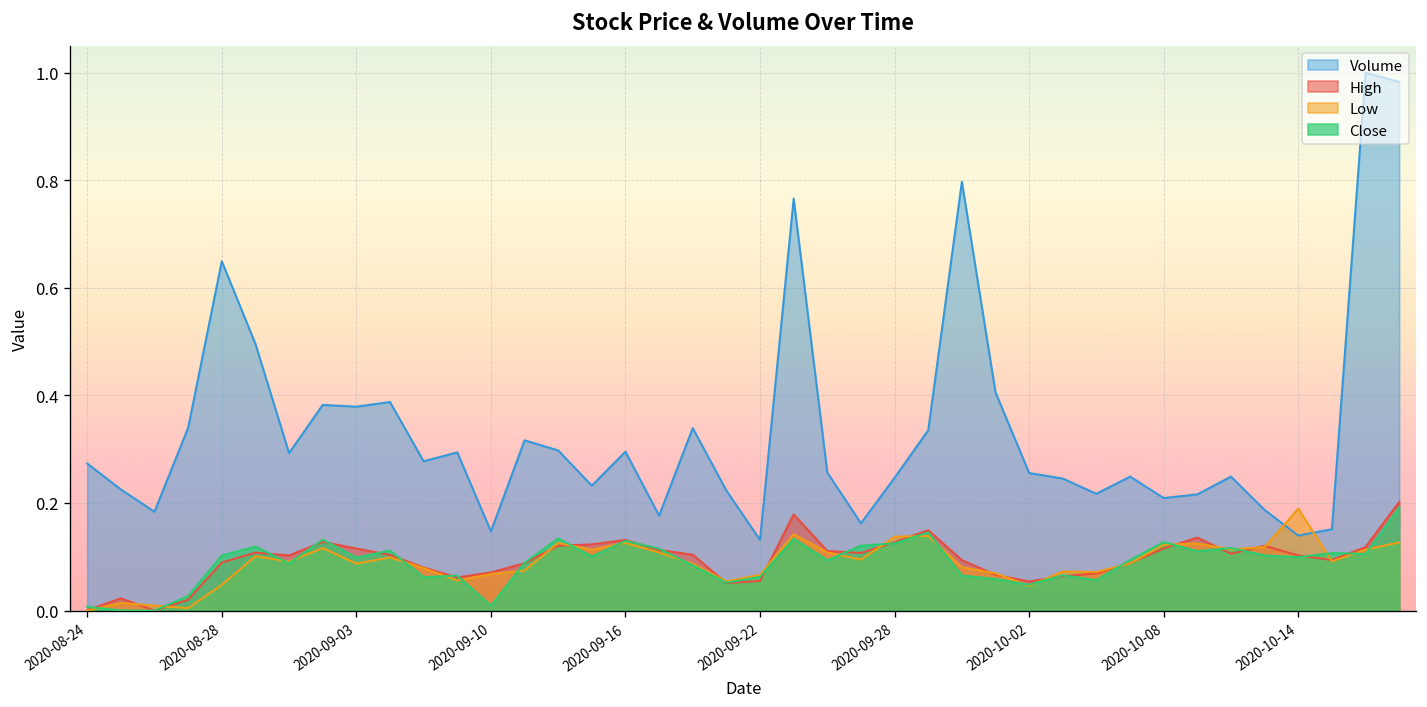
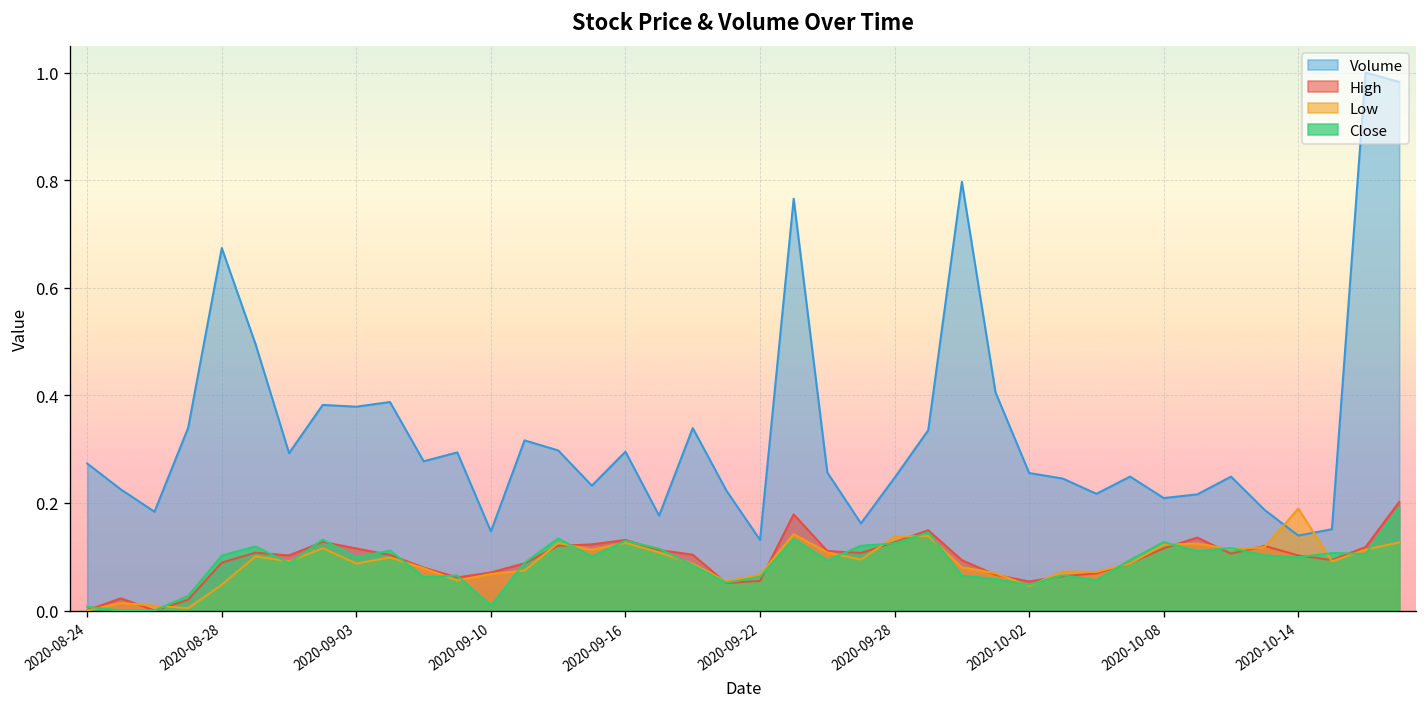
  {
    "Volume": {
      "2020-08-24": 0.27,
-     "2020-08-28": 0.65,
+     "2020-08-28": 0.67,
      "2020-09-03": 0.38,
      "2020-09-10": 0.15,
      "2020-09-16": 0.30,
      "2020-09-22": 0.13,
      "2020-09-28": 0.25,
      "2020-10-02": 0.26,
      "2020-10-08": 0.21,
      "2020-10-14": 0.14
    },
    "High": {
      "2020-08-28": 0.09,
      "2020-09-03": 0.12,
      "2020-09-22": 0.06,
      "2020-10-02": 0.05,
      "2020-10-08": 0.12
    },
    "Low": {
      "2020-08-28": 0.05,
      "2020-09-03": 0.09,
      "2020-09-28": 0.14,
      "2020-10-14": 0.19
    },
    "Close": {
      "2020-08-24": 0.01,
      "2020-08-28": 0.10,
      "2020-09-03": 0.10,
      "2020-09-10": 0.01
    }
  }
